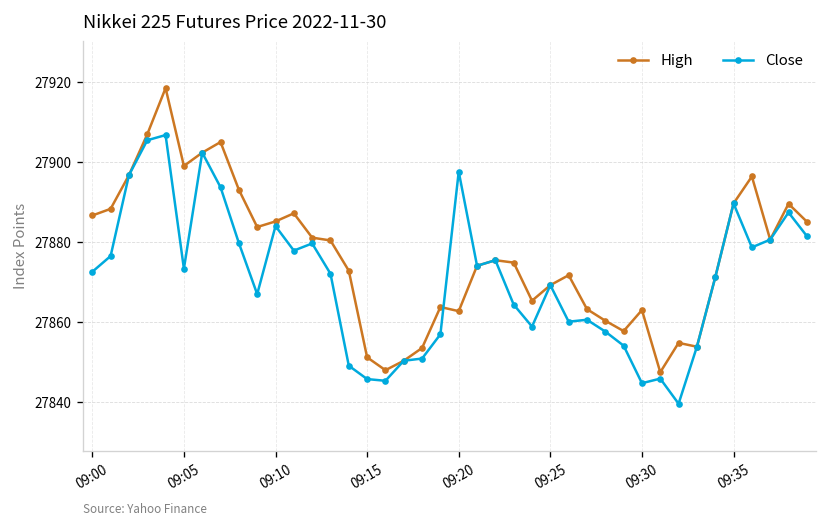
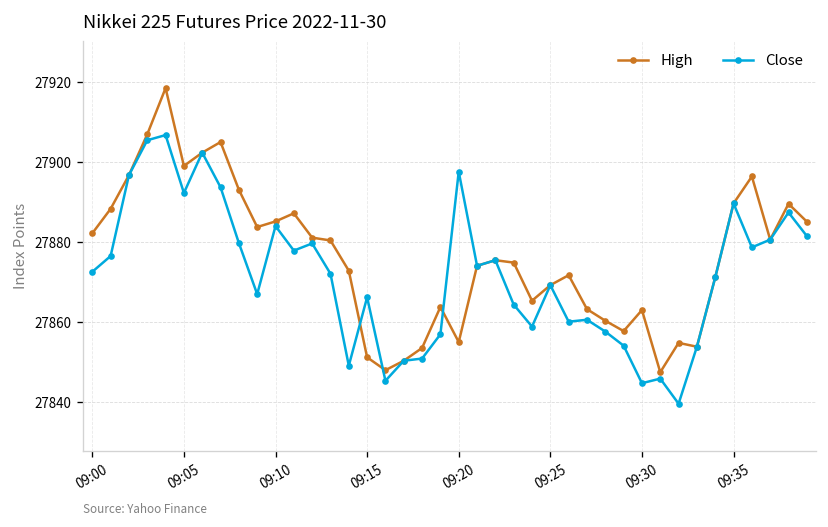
  {
    "High": {
-     "09:00": 27887,
+     "09:00": 27882,
      "09:05": 27899,
      "09:10": 27885,
      "09:15": 27851,
-     "09:20": 27863,
+     "09:20": 27855,
      "09:30": 27863
    },
    "Close": {
      "09:00": 27873,
-     "09:05": 27873,
+     "09:05": 27892,
      "09:10": 27884,
-     "09:15": 27846,
+     "09:15": 27866,
      "09:20": 27898,
      "09:30": 27845
    }
  }
